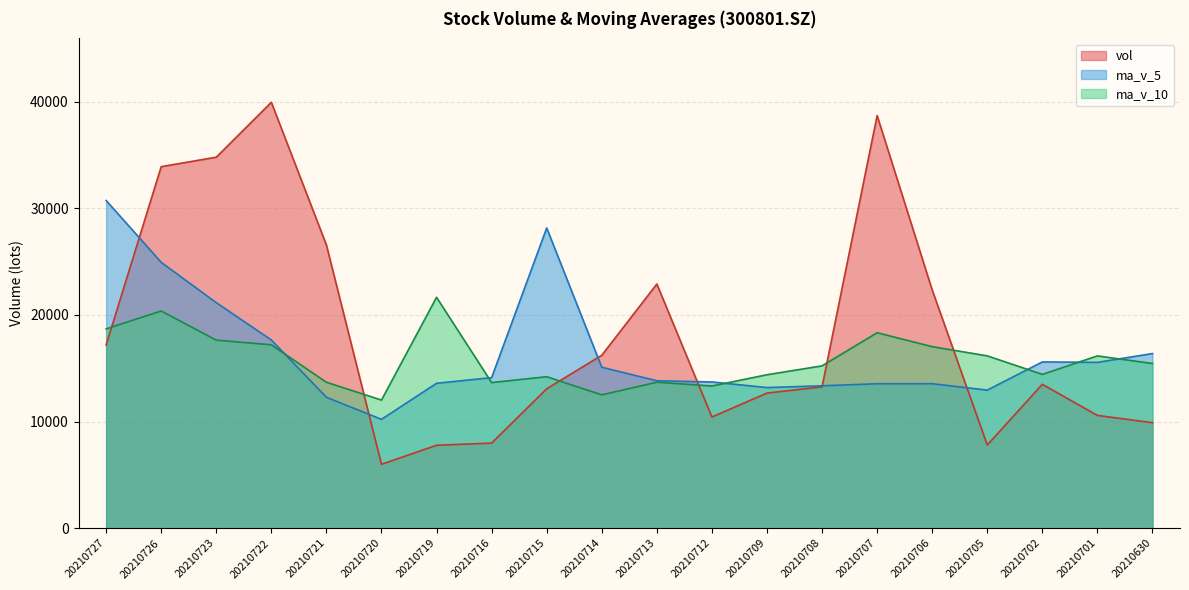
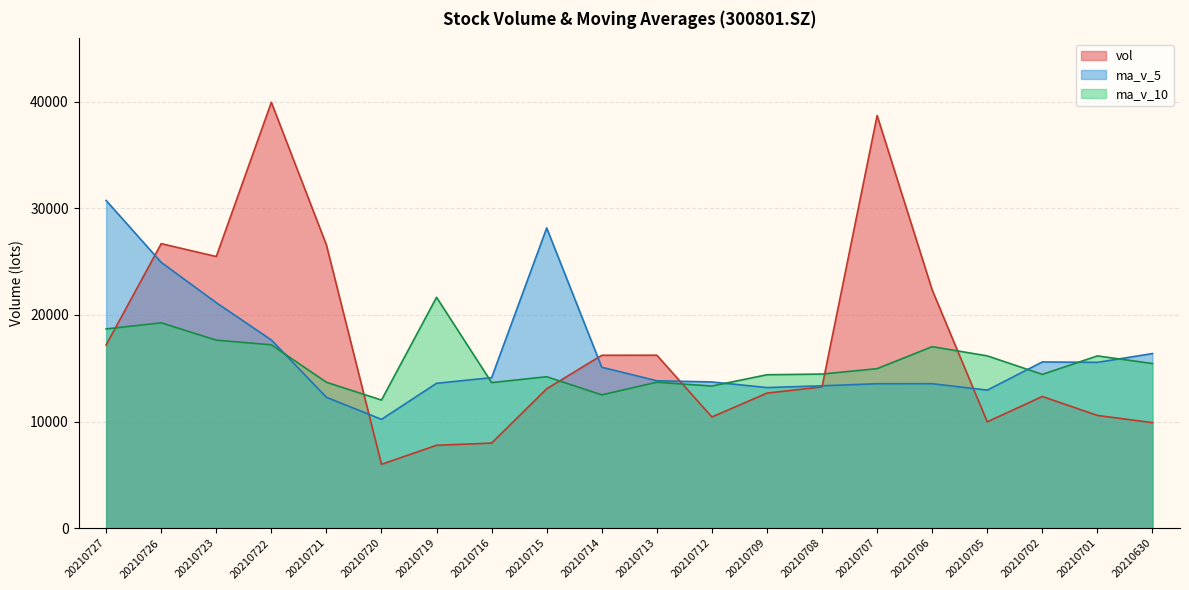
  {
    "vol": {
      "20210727": 17200,
-     "20210726": 33900,
-     "20210723": 34800,
+     "20210726": 26700,
+     "20210723": 25500,
      "20210722": 39900,
      "20210721": 26600,
      "20210720": 6000,
      "20210719": 7800,
      "20210716": 8000,
      "20210715": 13100,
      "20210714": 16200,
-     "20210713": 22900,
+     "20210713": 16200,
      "20210712": 10400,
      "20210709": 12700,
      "20210707": 38700,
      "20210706": 22300,
-     "20210705": 7800,
-     "20210702": 13500,
+     "20210705": 10000,
+     "20210702": 12400,
      "20210701": 10600,
      "20210630": 9900
    },
    "ma_v_5": {
      "20210727": 30700,
      "20210726": 24900,
      "20210723": 21100,
      "20210722": 17600,
      "20210721": 12300,
      "20210720": 10200,
      "20210719": 13600,
      "20210716": 14100,
      "20210715": 28200,
      "20210714": 15100,
      "20210712": 13700,
      "20210709": 13200,
      "20210707": 13500,
      "20210706": 13500,
      "20210705": 12900,
      "20210702": 15600,
      "20210701": 15600,
      "20210630": 16400
    },
    "ma_v_10": {
      "20210727": 18700,
-     "20210726": 20400,
+     "20210726": 19300,
      "20210723": 17600,
      "20210722": 17200,
      "20210721": 13700,
      "20210720": 12000,
      "20210719": 21600,
      "20210716": 13700,
      "20210715": 14200,
      "20210714": 12500,
      "20210712": 13300,
      "20210709": 14400,
-     "20210708": 15200,
-     "20210707": 18300,
+     "20210708": 14500,
+     "20210707": 15000,
      "20210706": 17000,
      "20210705": 16200,
      "20210702": 14400,
      "20210701": 16200,
      "20210630": 15400
    }
  }
